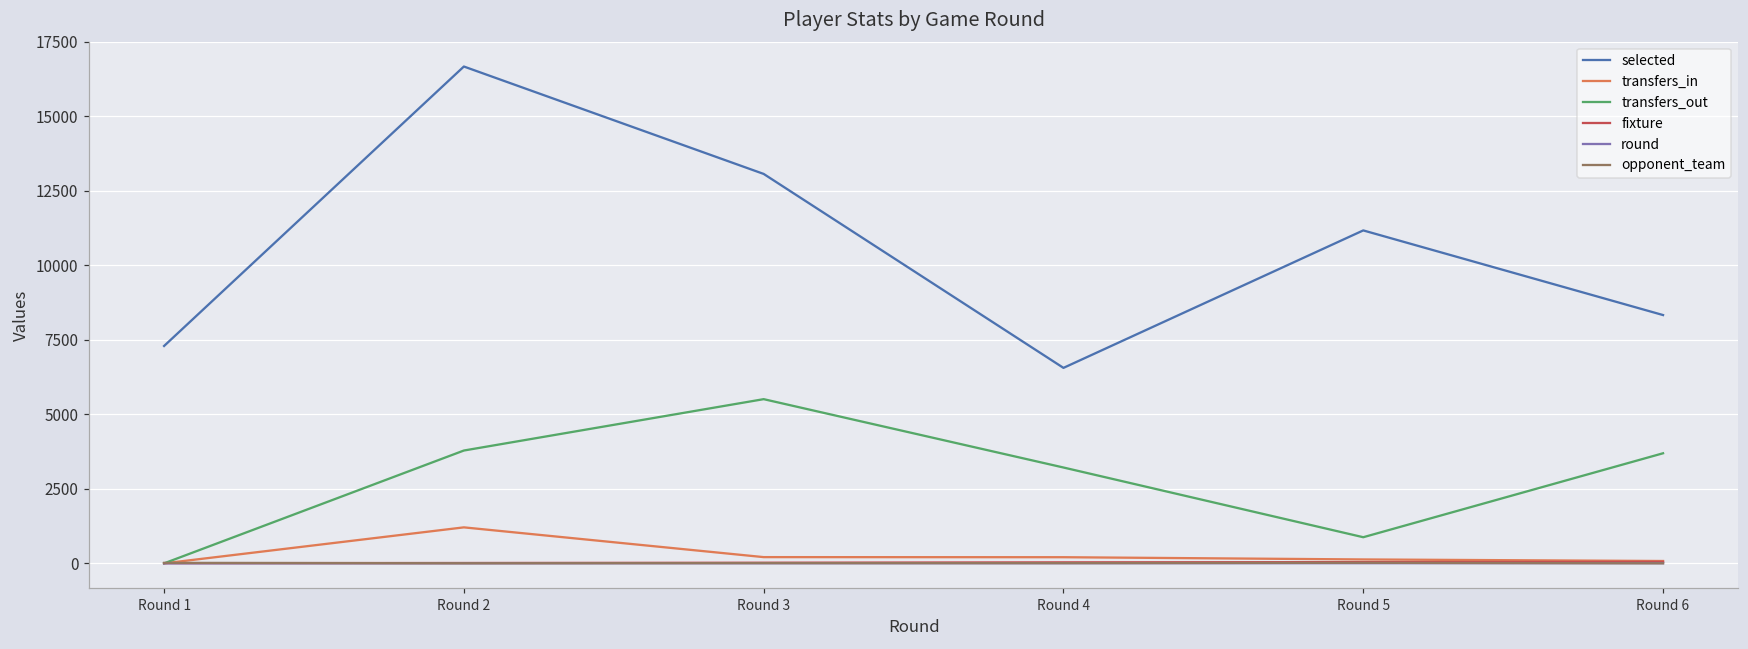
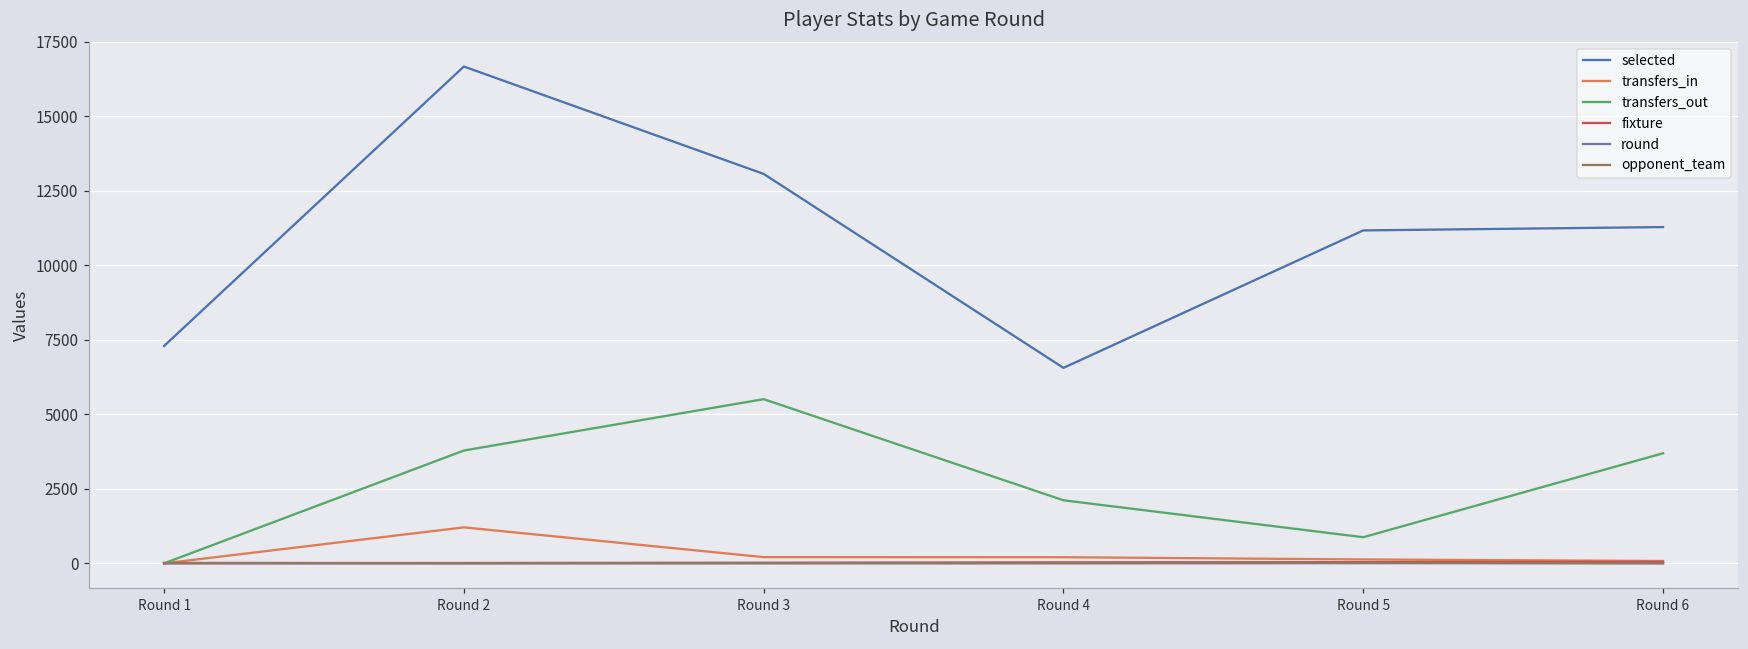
  {
    "selected": {
      "Round 1": 7300,
      "Round 2": 16700,
      "Round 3": 13100,
      "Round 4": 6600,
      "Round 5": 11200,
-     "Round 6": 8300
+     "Round 6": 11300
    },
    "transfers_out": {
      "Round 2": 3800,
      "Round 3": 5500,
-     "Round 4": 3200,
+     "Round 4": 2100,
      "Round 5": 900,
      "Round 6": 3700
    }
  }
